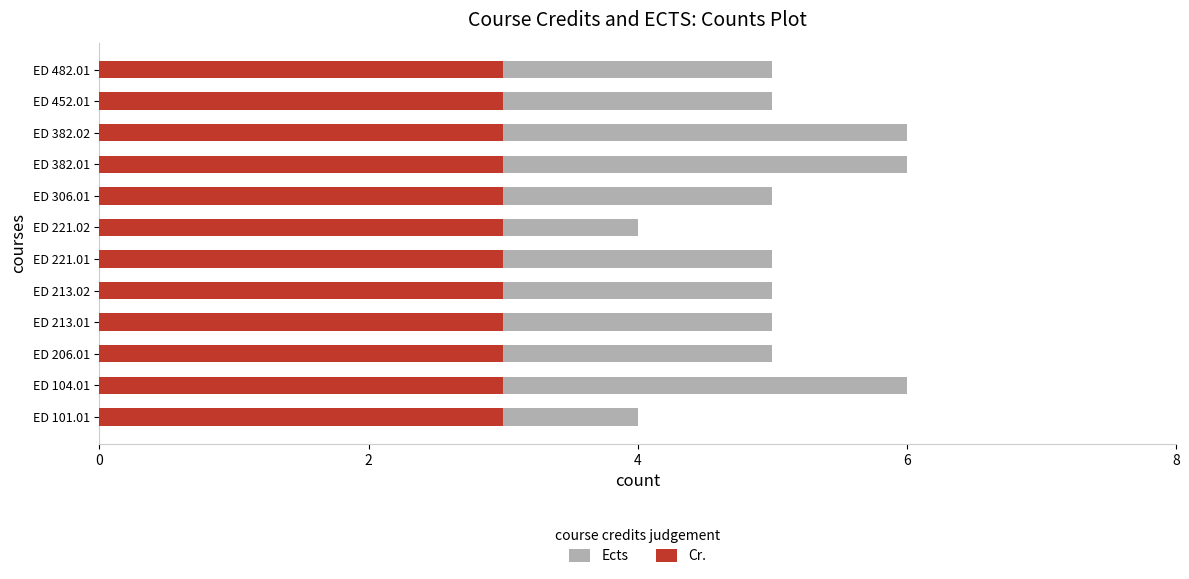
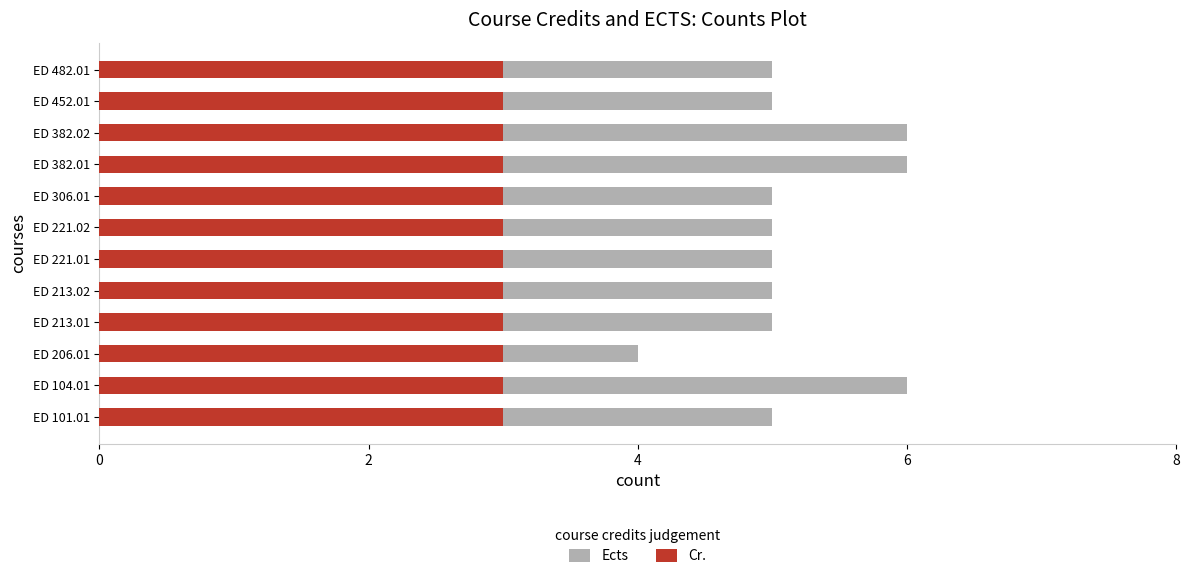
  {
    "Ects": {
      "ED 482.01": 5,
      "ED 452.01": 5,
      "ED 382.02": 6,
      "ED 382.01": 6,
      "ED 306.01": 5,
-     "ED 221.02": 4,
+     "ED 221.02": 5,
      "ED 221.01": 5,
      "ED 213.02": 5,
      "ED 213.01": 5,
-     "ED 206.01": 5,
+     "ED 206.01": 4,
      "ED 104.01": 6,
-     "ED 101.01": 4
+     "ED 101.01": 5
    }
  }
